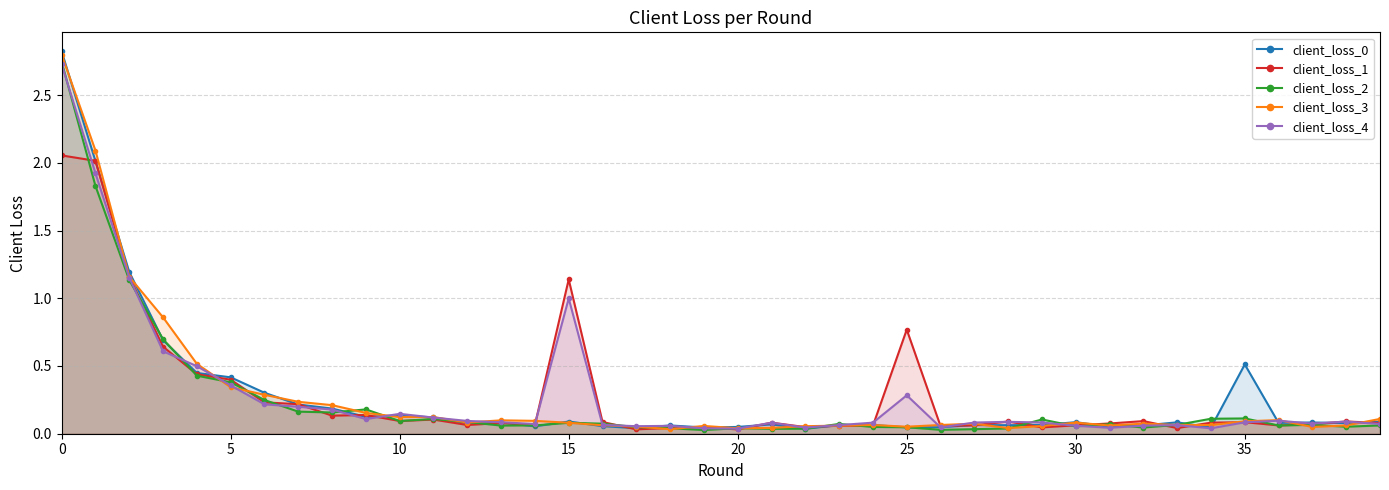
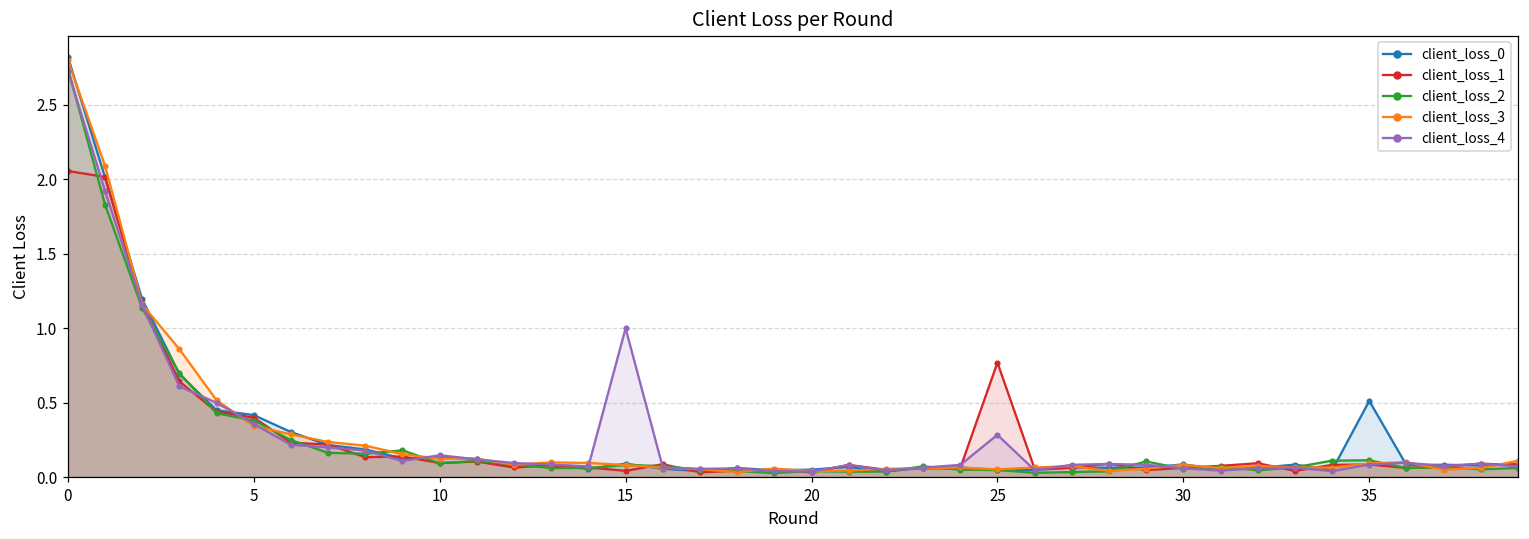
  {
    "client_loss_0": {
      "0": 2.82,
      "35": 0.51
    },
    "client_loss_1": {
      "0": 2.05,
-     "15": 1.14,
+     "15": 0.04,
      "25": 0.77
    },
    "client_loss_2": {
      "0": 2.75,
      "5": 0.38,
      "35": 0.11
    },
    "client_loss_3": {
      "0": 2.80
    },
    "client_loss_4": {
      "0": 2.73,
      "15": 1.00,
      "25": 0.28
    }
  }
